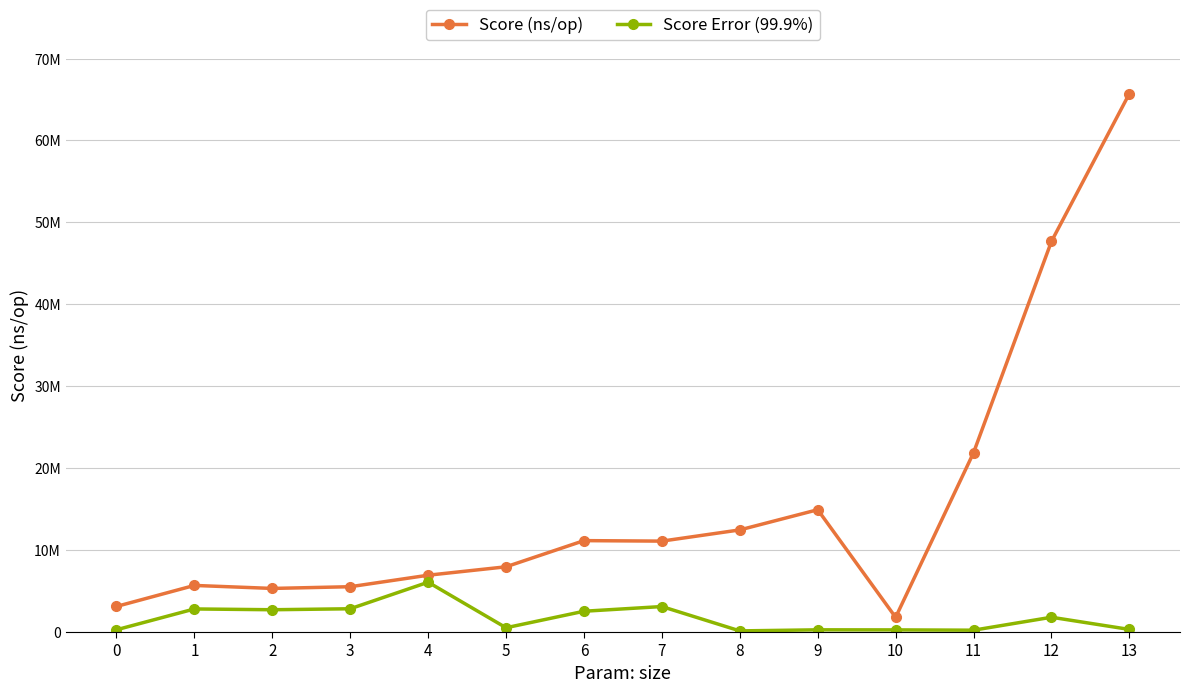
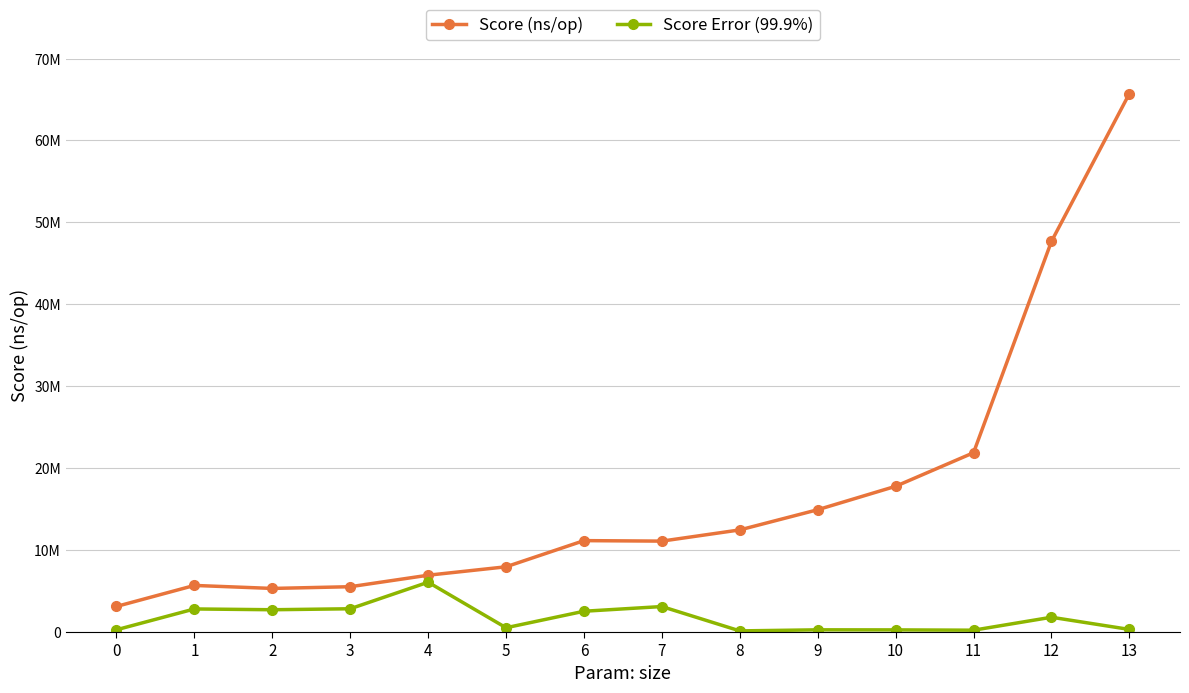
  {
    "Score (ns/op)": {
      "0": 3000000,
      "1": 6000000,
      "2": 5000000,
      "3": 6000000,
      "4": 7000000,
      "5": 8000000,
      "6": 11000000,
      "7": 11000000,
      "8": 12000000,
      "9": 15000000,
-     "10": 2000000,
+     "10": 18000000,
      "11": 22000000,
      "12": 48000000,
      "13": 66000000
    },
    "Score Error (99.9%)": {
      "0": 0,
      "1": 3000000,
      "2": 3000000,
      "3": 3000000,
      "4": 6000000,
      "5": 1000000,
      "6": 3000000,
      "7": 3000000,
      "8": 0,
      "9": 0,
      "10": 0,
      "11": 0,
      "12": 2000000,
      "13": 0
    }
  }
